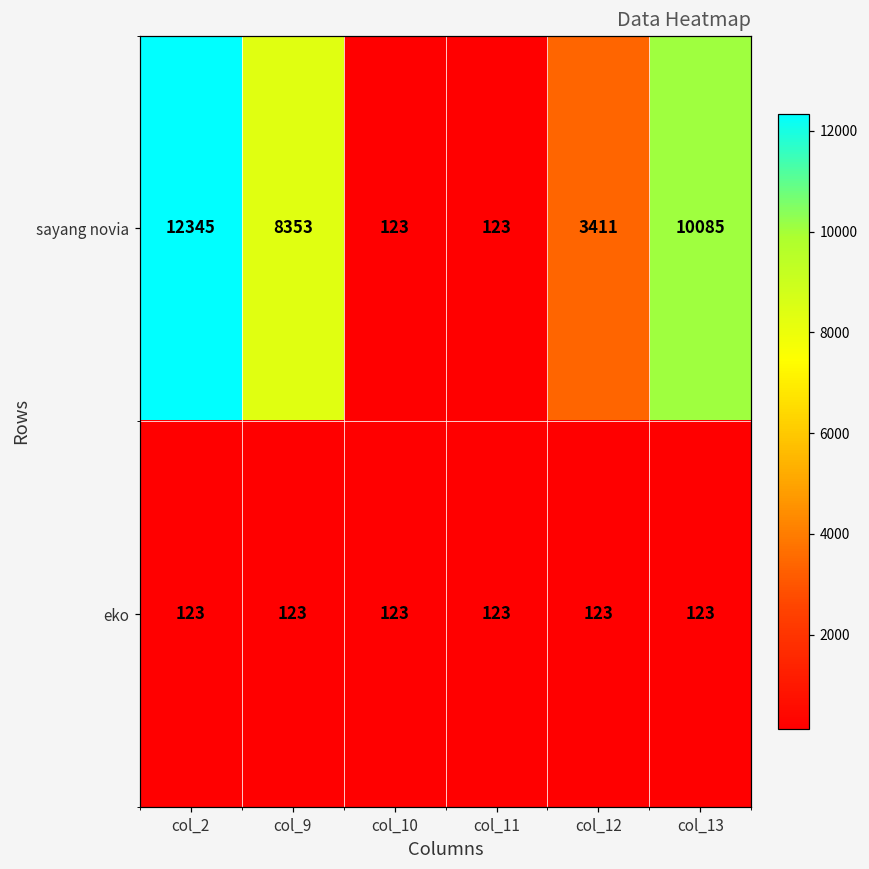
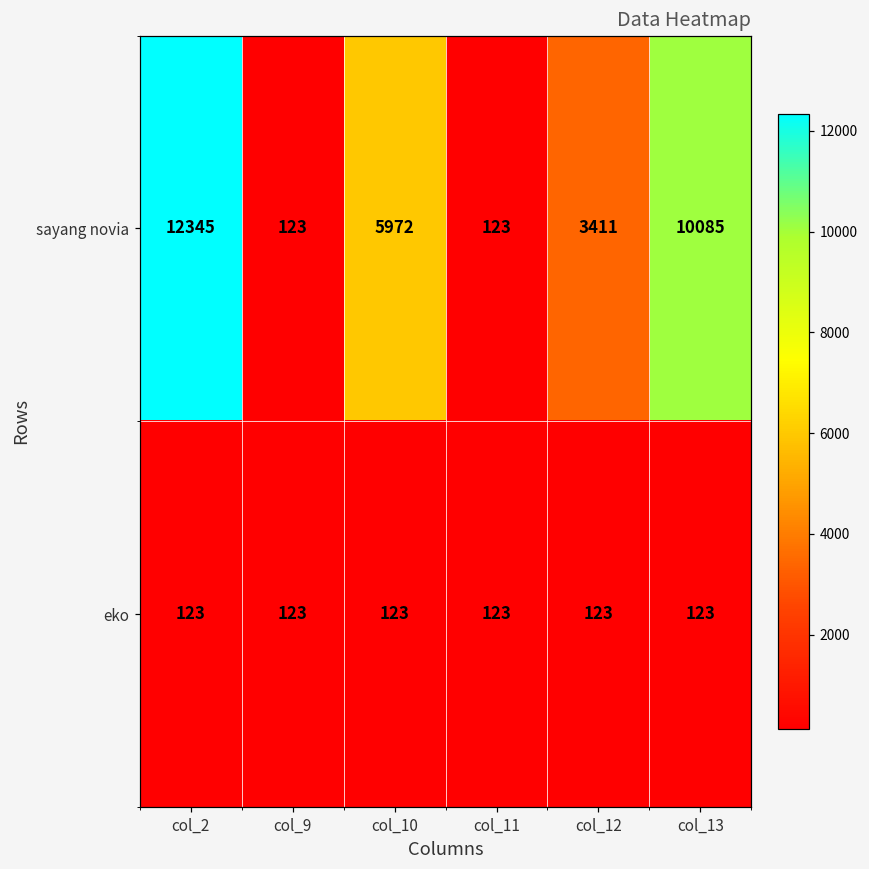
  {
    "sayang novia": {
      "col_2": 12345,
-     "col_9": 8353,
-     "col_10": 123,
+     "col_9": 123,
+     "col_10": 5972,
      "col_11": 123,
      "col_12": 3411,
      "col_13": 10085
    },
    "eko": {
      "col_2": 123,
      "col_9": 123,
      "col_10": 123,
      "col_11": 123,
      "col_12": 123,
      "col_13": 123
    }
  }
